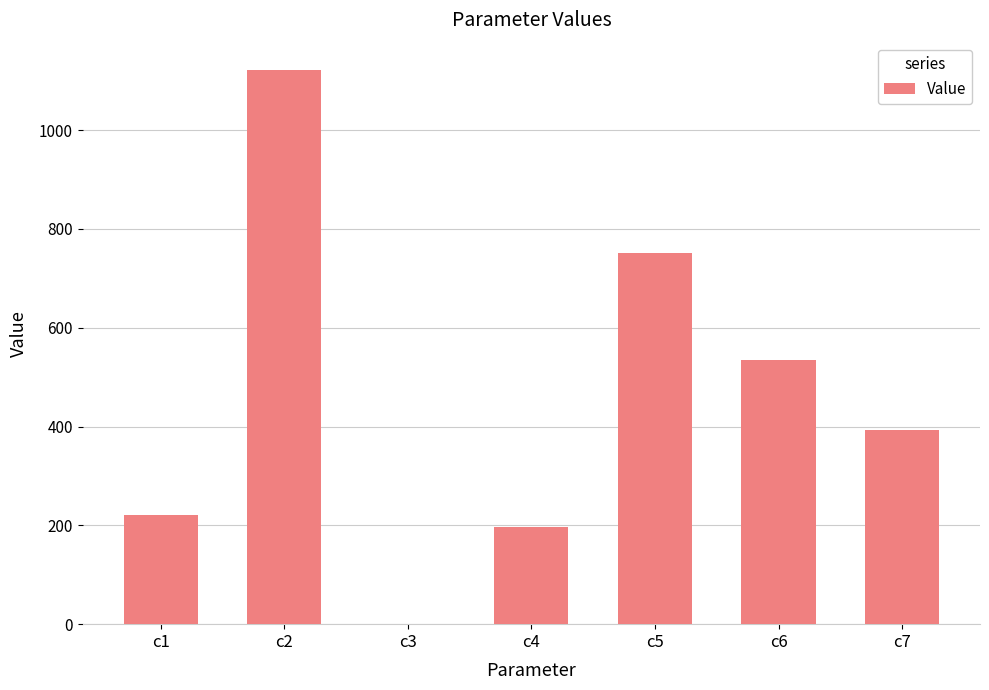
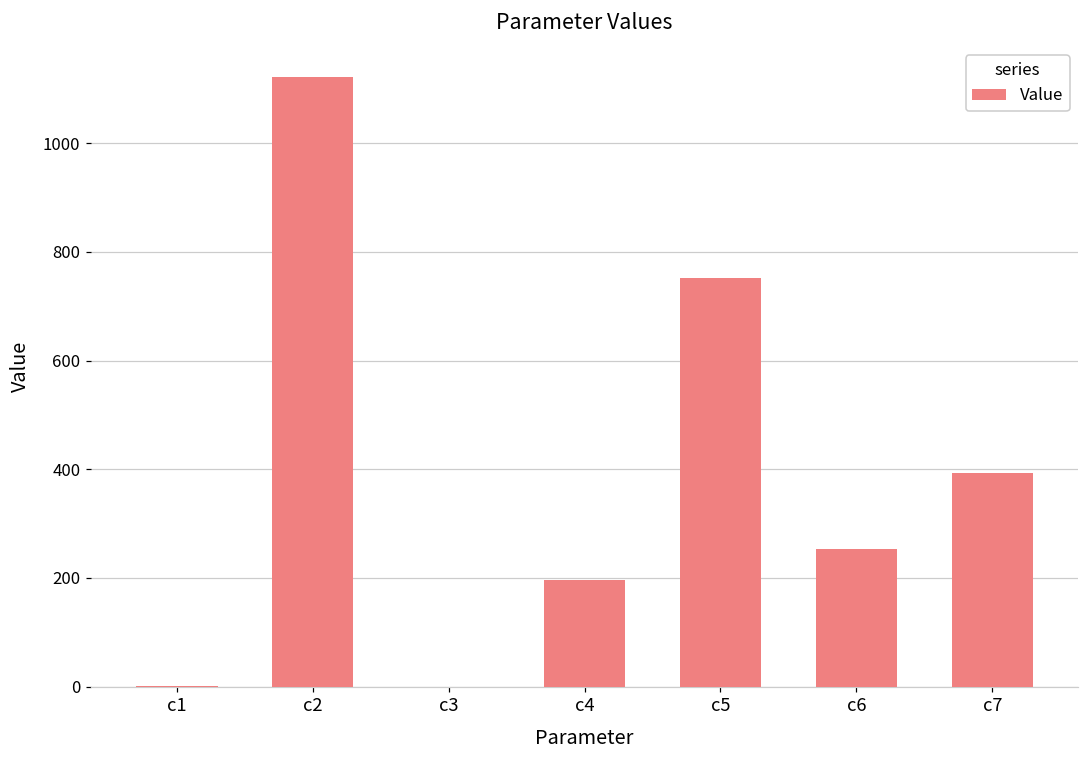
  {
-   "c1": 220,
+   "c1": 0,
    "c2": 1120,
    "c4": 200,
    "c5": 750,
-   "c6": 530,
+   "c6": 250,
    "c7": 390
  }
